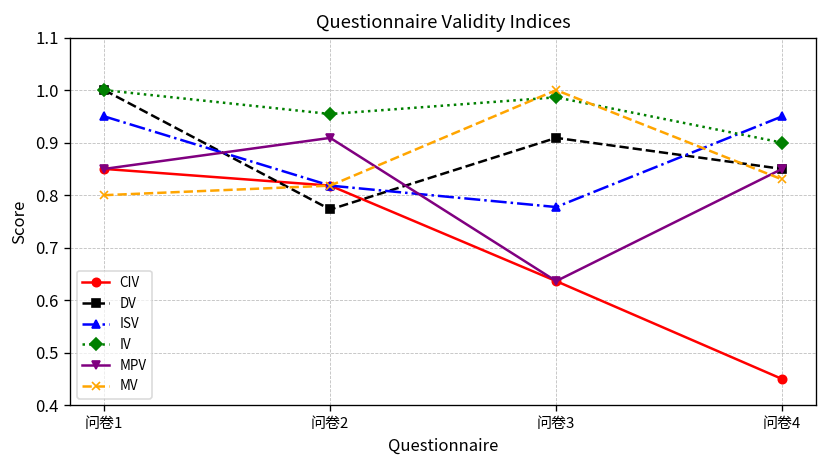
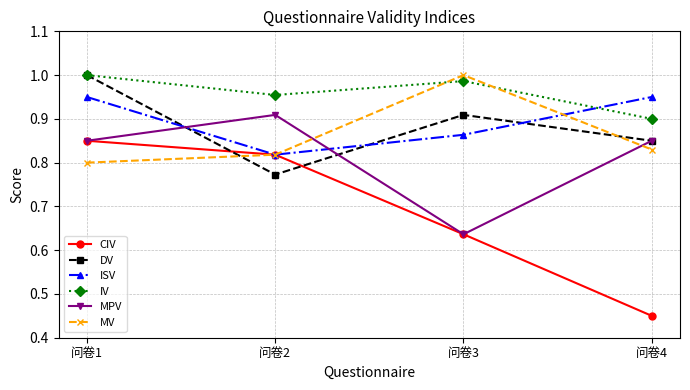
  {
    "CIV": {
      "问卷4": 0.45
    },
    "DV": {
      "问卷2": 0.77,
      "问卷3": 0.91
    },
    "ISV": {
      "问卷1": 0.95,
-     "问卷3": 0.78,
+     "问卷3": 0.86,
      "问卷4": 0.95
    },
    "IV": {
      "问卷2": 0.95,
      "问卷3": 0.99,
      "问卷4": 0.90
    },
    "MPV": {
      "问卷2": 0.91
    },
    "MV": {
      "问卷1": 0.80,
      "问卷3": 1.00,
      "问卷4": 0.83
    }
  }
